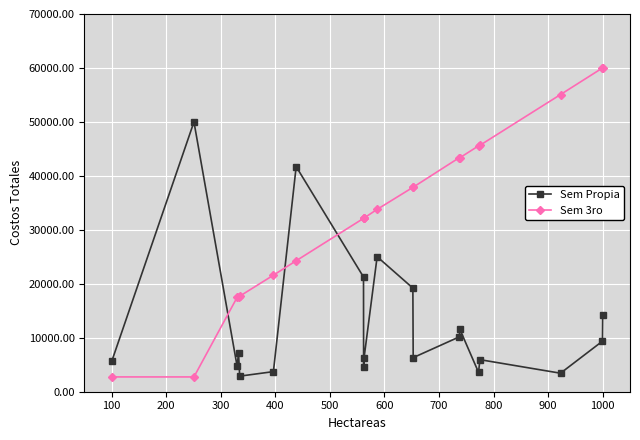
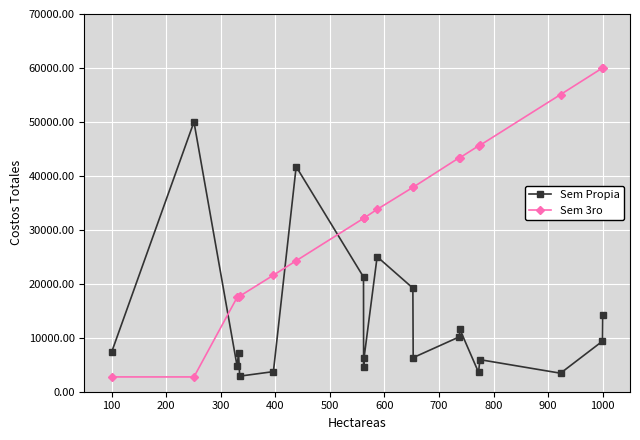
  {
    "Sem Propia": {
-     "100": 6000,
+     "100": 7000,
      "1000": 14000
    },
    "Sem 3ro": {
      "100": 3000,
      "1000": 60000
    }
  }
